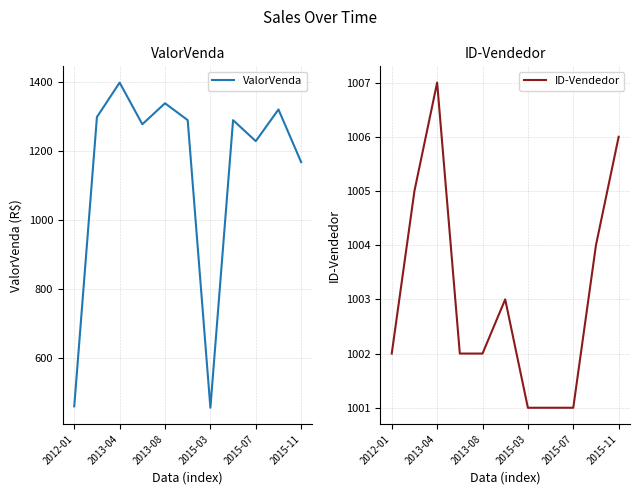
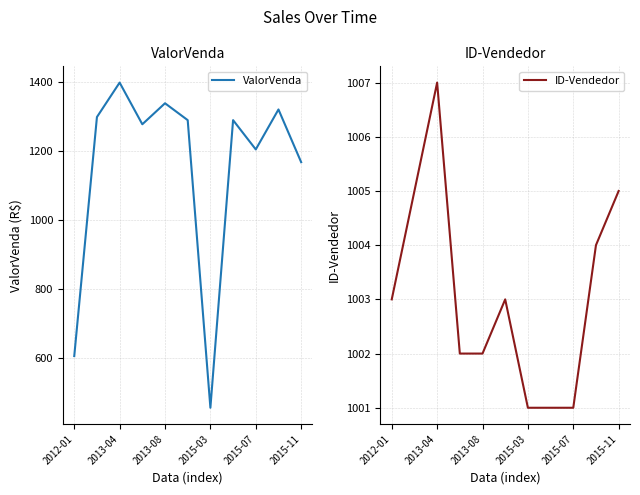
  {
    "ValorVenda": {
-     "2012-01": 460,
+     "2012-01": 610,
      "2013-04": 1400,
      "2013-08": 1340,
      "2015-03": 460,
-     "2015-07": 1230,
+     "2015-07": 1210,
      "2015-11": 1170
    },
    "ID-Vendedor": {
-     "2012-01": 1002,
+     "2012-01": 1003,
      "2013-04": 1007,
      "2013-08": 1002,
      "2015-03": 1001,
      "2015-07": 1001,
-     "2015-11": 1006
+     "2015-11": 1005
    }
  }
